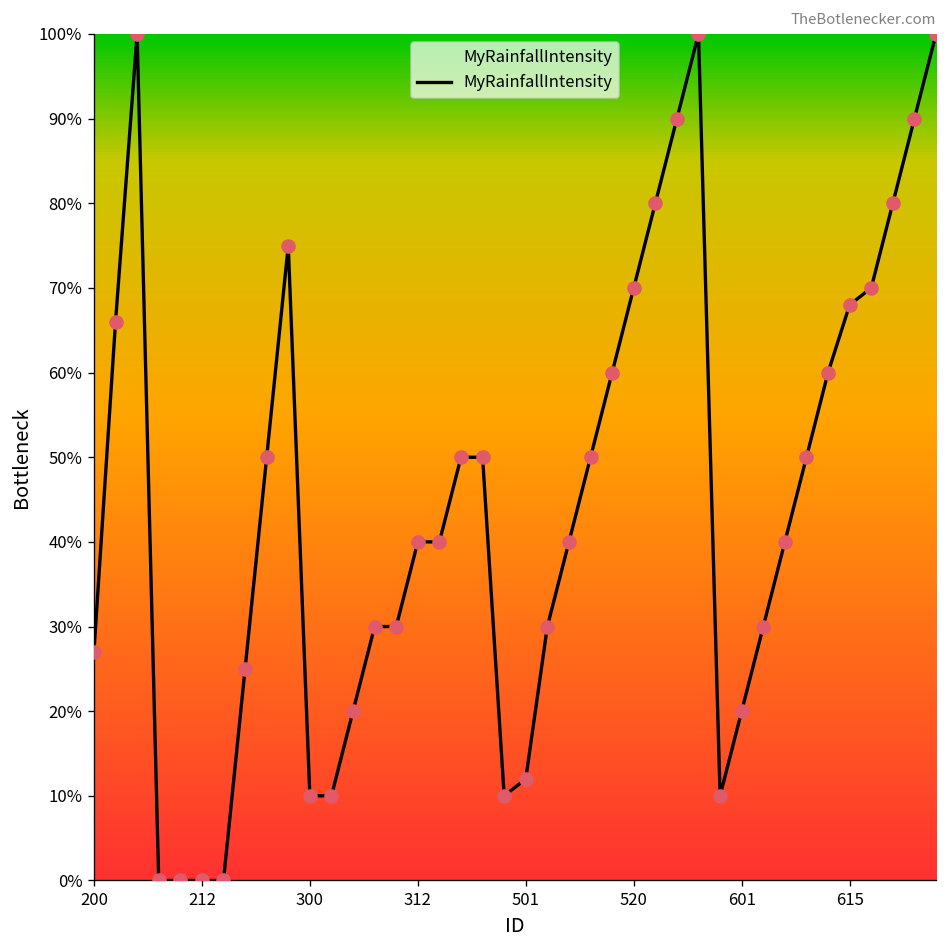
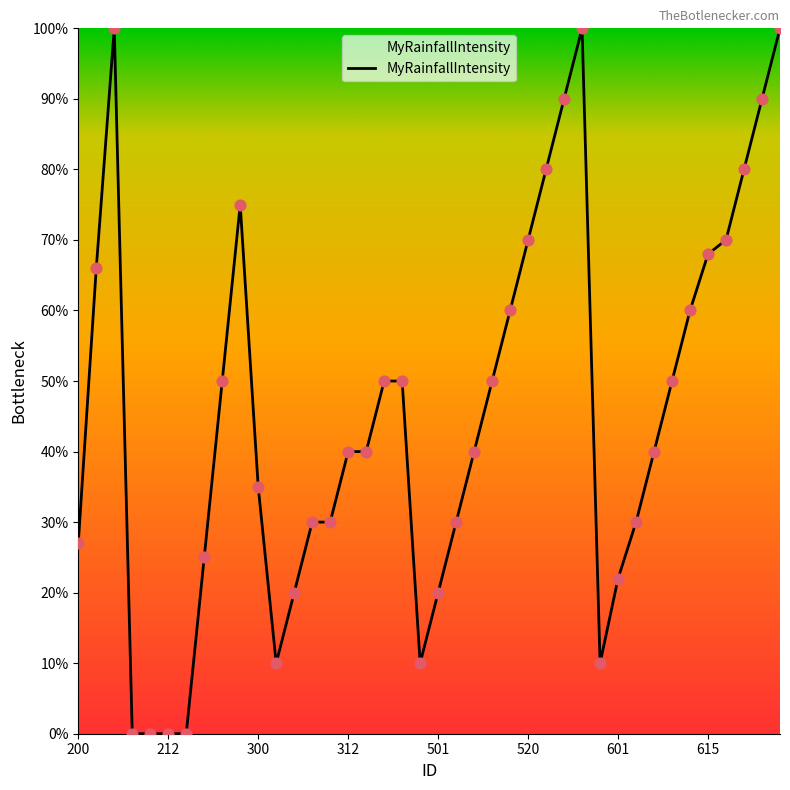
  {
    "200": "27%",
    "212": "0%",
-   "300": "10%",
+   "300": "35%",
    "312": "40%",
-   "501": "12%",
+   "501": "20%",
    "520": "70%",
-   "601": "20%",
+   "601": "22%",
    "615": "68%"
  }
